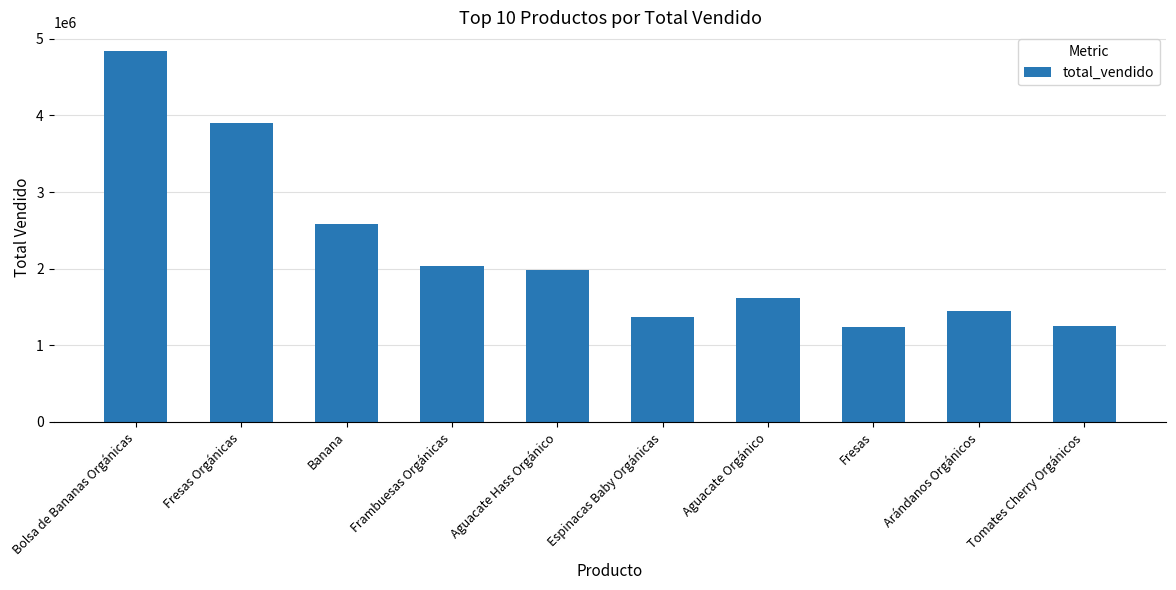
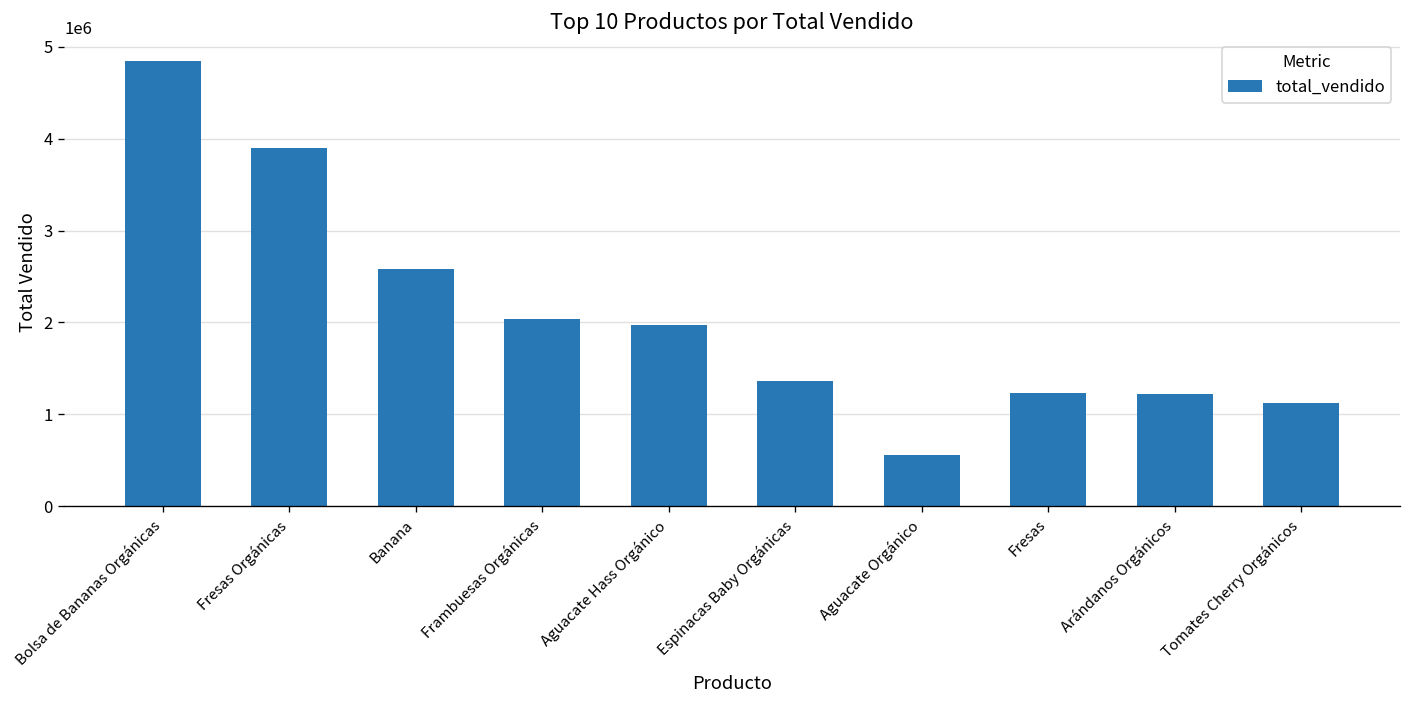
  {
    "Bolsa de Bananas Orgánicas": 4800000,
    "Fresas Orgánicas": 3900000,
    "Banana": 2600000,
    "Frambuesas Orgánicas": 2000000,
    "Aguacate Hass Orgánico": 2000000,
    "Espinacas Baby Orgánicas": 1400000,
-   "Aguacate Orgánico": 1600000,
+   "Aguacate Orgánico": 600000,
    "Fresas": 1200000,
-   "Arándanos Orgánicos": 1400000,
-   "Tomates Cherry Orgánicos": 1300000
+   "Arándanos Orgánicos": 1200000,
+   "Tomates Cherry Orgánicos": 1100000
  }
